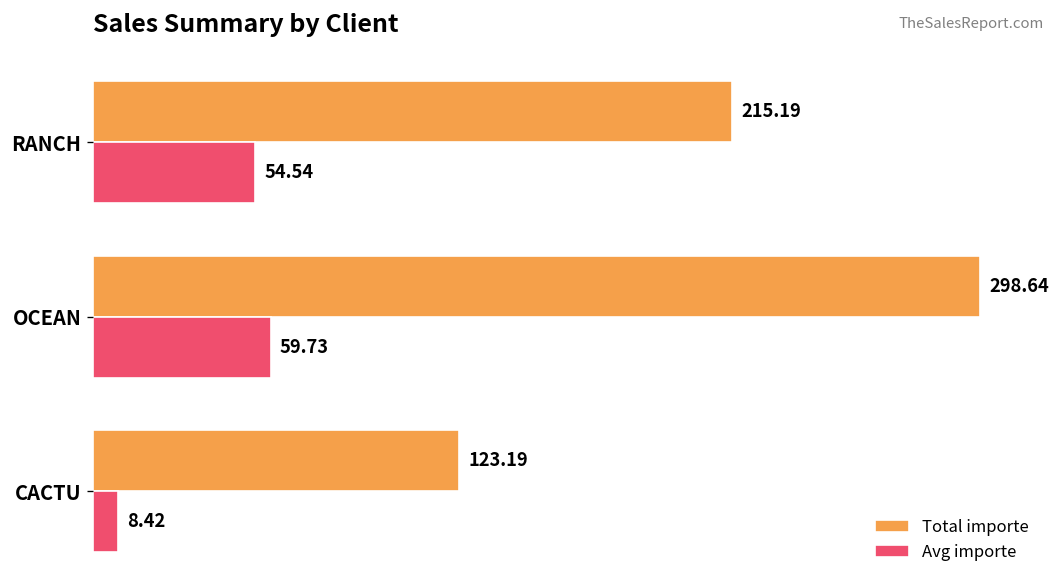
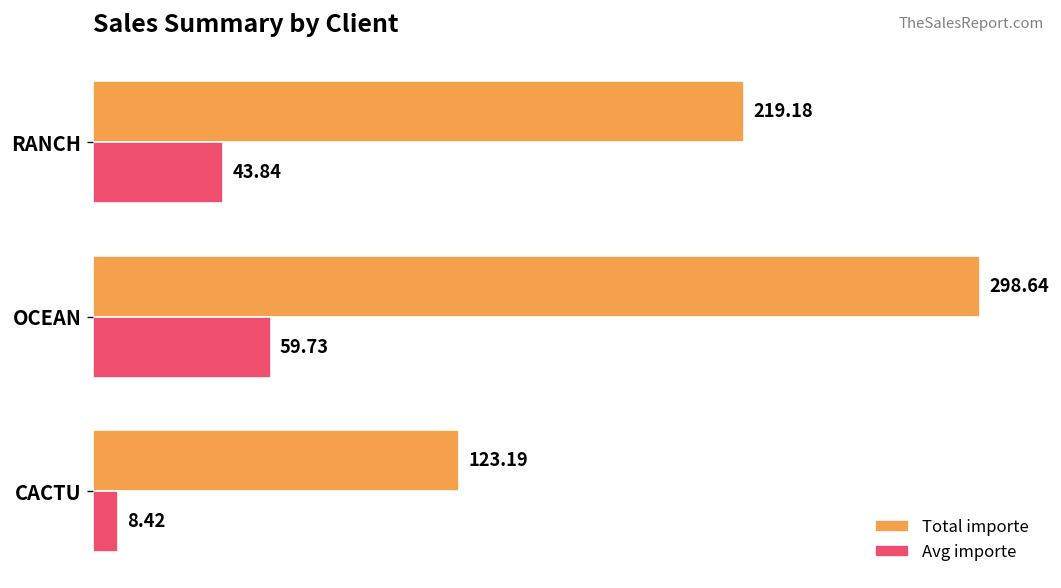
  {
    "Total importe": {
-     "RANCH": 215.19,
+     "RANCH": 219.18,
      "OCEAN": 298.64,
      "CACTU": 123.19
    },
    "Avg importe": {
-     "RANCH": 54.54,
+     "RANCH": 43.84,
      "OCEAN": 59.73,
      "CACTU": 8.42
    }
  }
